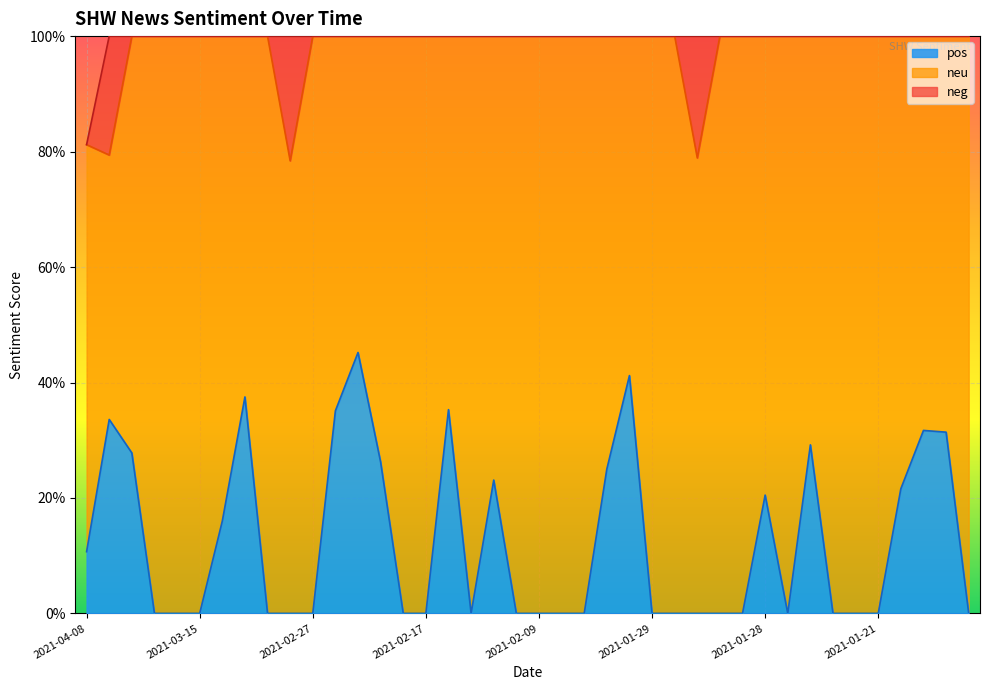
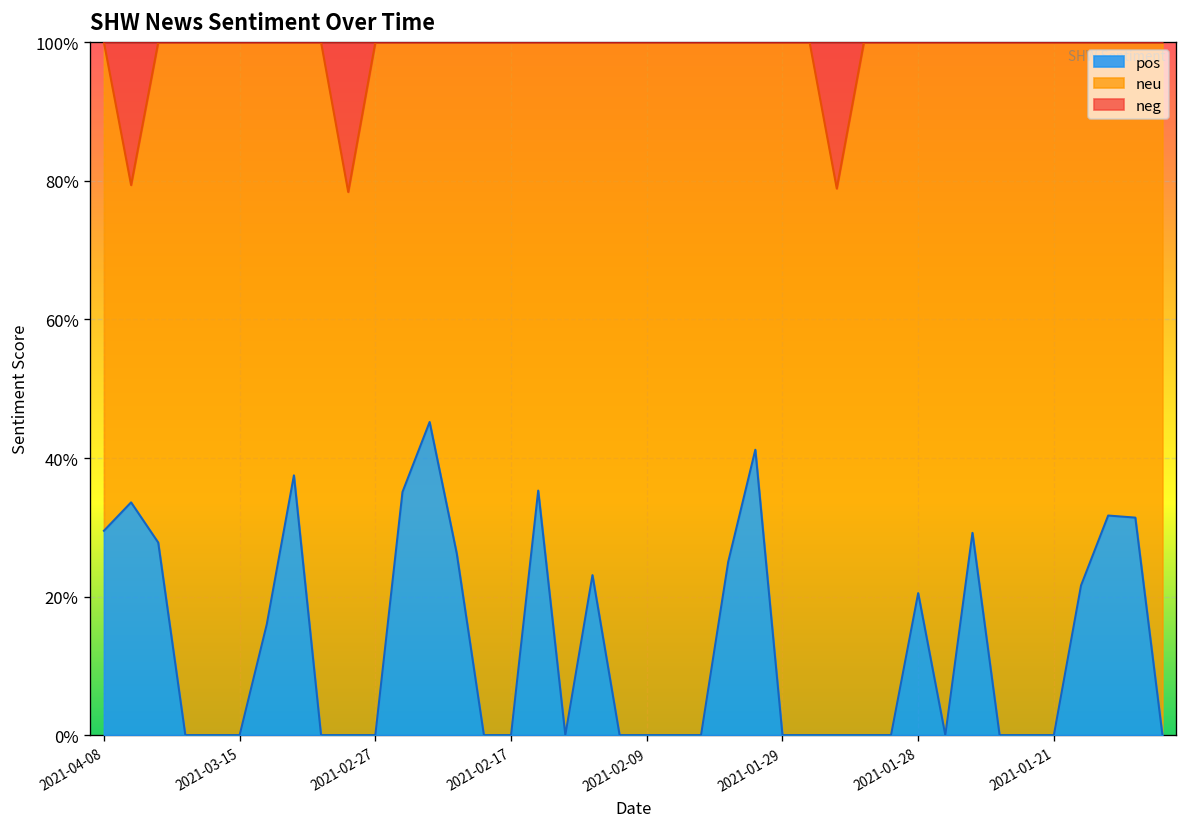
  {
    "pos": {
-     "2021-04-08": "11%",
+     "2021-04-08": "30%",
      "2021-03-15": "0%",
      "2021-02-27": "0%",
      "2021-02-09": "0%",
      "2021-01-21": "0%"
    }
  }
